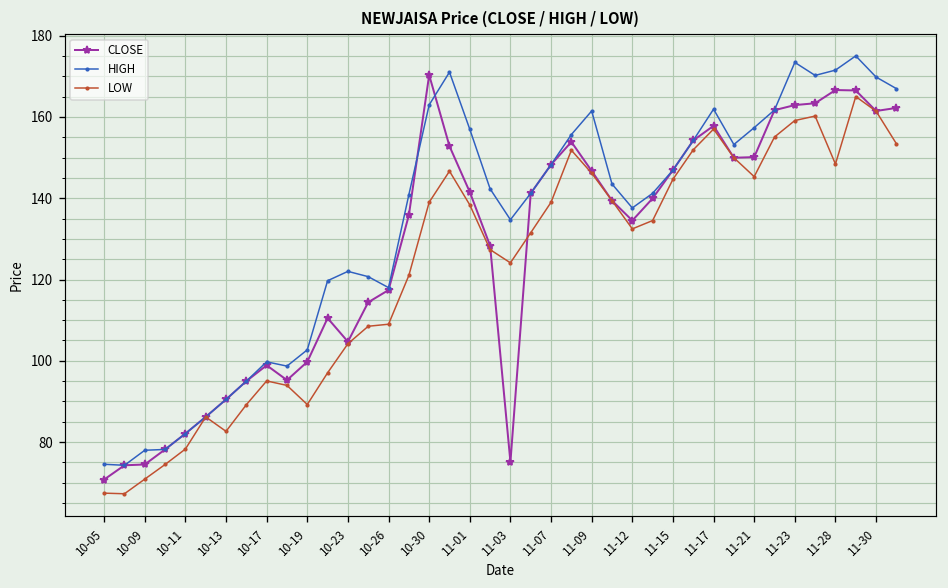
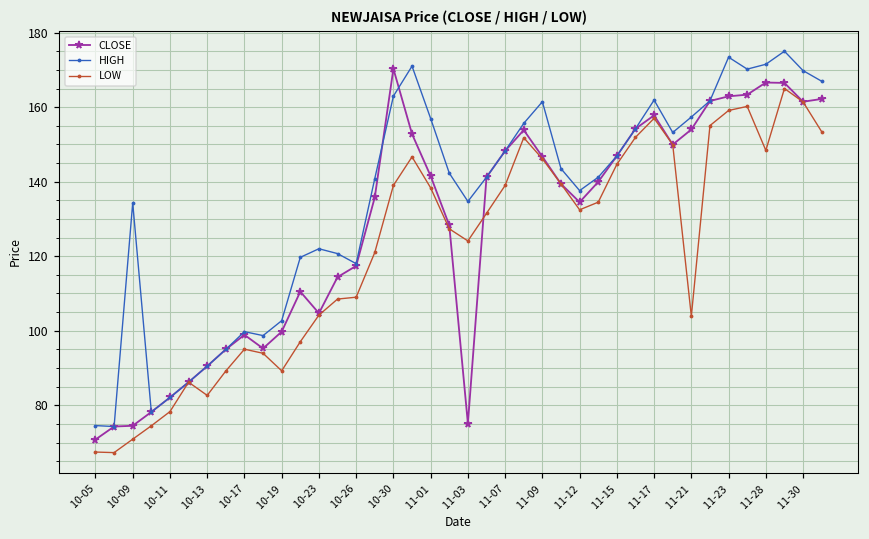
  {
    "CLOSE": {
      "10-05": 71,
      "10-09": 75,
      "10-17": 99,
      "10-19": 100,
      "10-30": 170,
      "11-01": 142,
      "11-03": 75,
      "11-12": 135,
      "11-17": 158,
-     "11-21": 150,
+     "11-21": 154,
      "11-23": 163,
      "11-28": 167
    },
    "HIGH": {
      "10-05": 75,
-     "10-09": 78,
+     "10-09": 134,
      "10-17": 100,
      "10-19": 103,
      "10-23": 122,
      "10-30": 163,
      "11-01": 157,
      "11-03": 135,
      "11-09": 161,
      "11-12": 138,
      "11-17": 162,
      "11-21": 157,
      "11-23": 173,
      "11-28": 172,
      "11-30": 170
    },
    "LOW": {
      "10-05": 67,
      "10-09": 71,
      "10-11": 78,
      "10-13": 83,
      "10-17": 95,
      "10-19": 89,
      "10-26": 109,
      "10-30": 139,
      "11-01": 138,
      "11-03": 124,
      "11-07": 139,
      "11-12": 132,
      "11-15": 145,
      "11-17": 157,
-     "11-21": 145,
+     "11-21": 104,
      "11-23": 159,
      "11-28": 148
    }
  }
